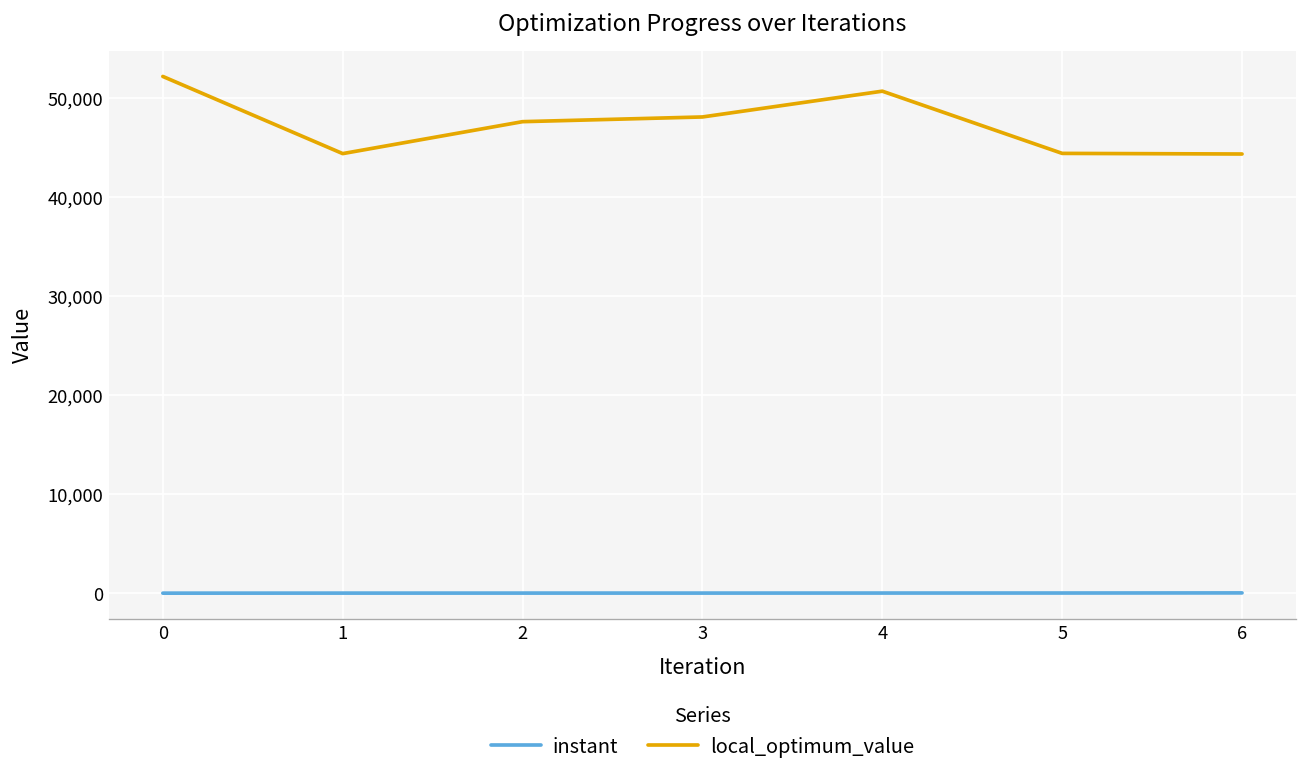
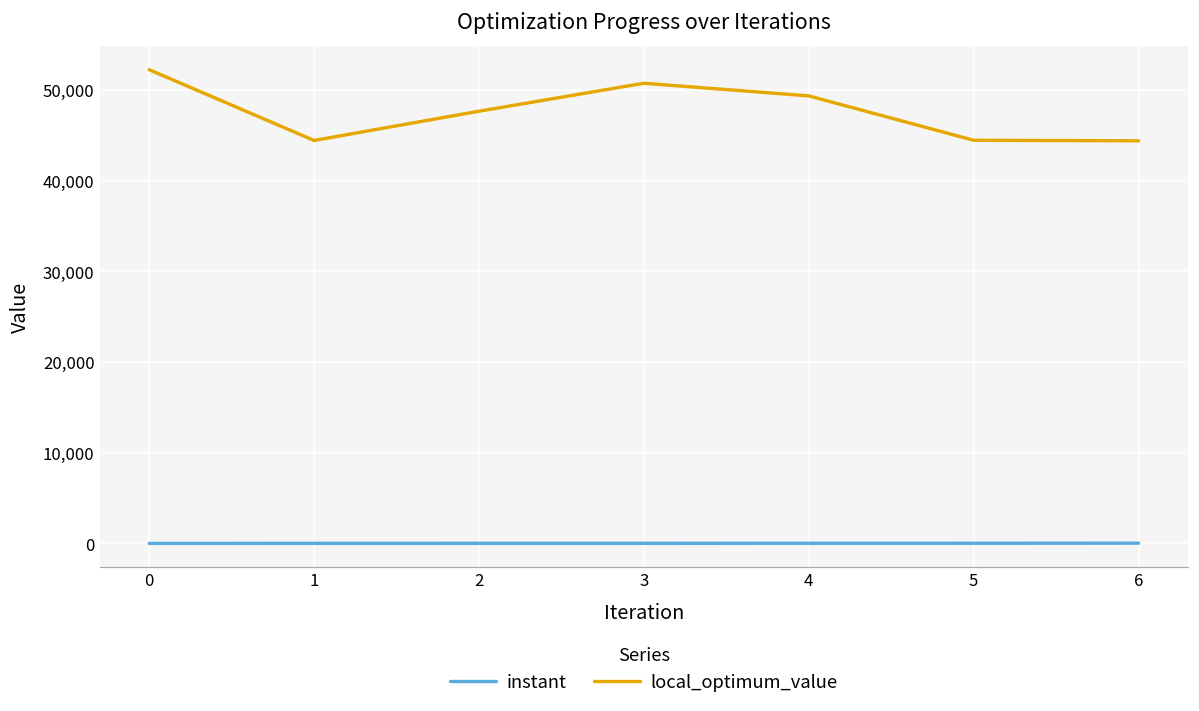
  {
    "instant": {
      "0": "0",
      "1": "0",
      "2": "0",
      "3": "0",
      "4": "0",
      "5": "0",
      "6": "0"
    },
    "local_optimum_value": {
      "0": "52,000",
      "1": "44,000",
      "2": "48,000",
-     "3": "48,000",
-     "4": "51,000",
+     "3": "51,000",
+     "4": "49,000",
      "5": "44,000",
      "6": "44,000"
    }
  }
